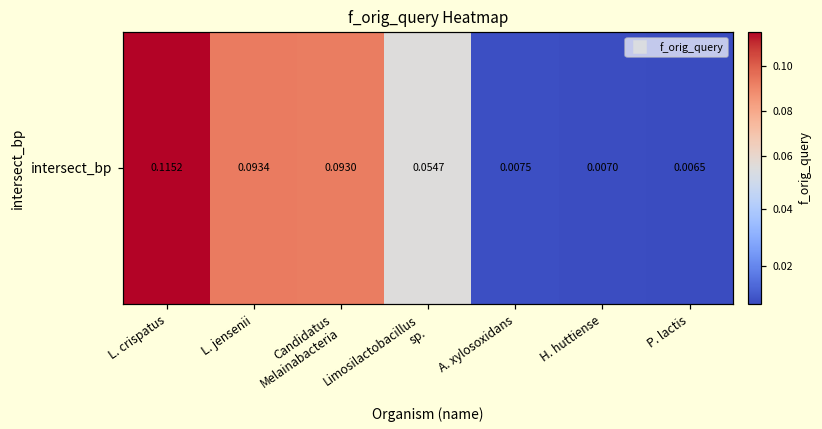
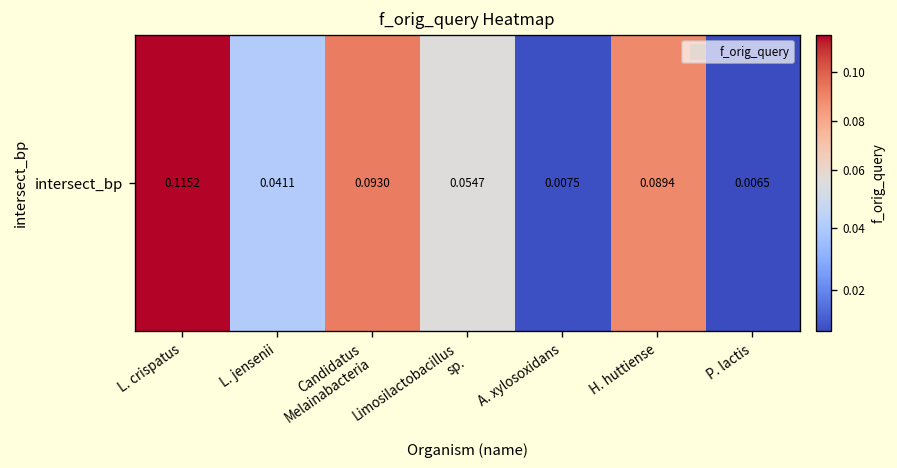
  {
    "intersect_bp": {
      "L. crispatus": 0.1152,
-     "L. jensenii": 0.0934,
+     "L. jensenii": 0.0411,
      "Candidatus Melainabacteria": 0.0930,
      "Limosilactobacillus sp.": 0.0547,
      "A. xylosoxidans": 0.0075,
-     "H. huttiense": 0.0070,
+     "H. huttiense": 0.0894,
      "P. lactis": 0.0065
    }
  }
